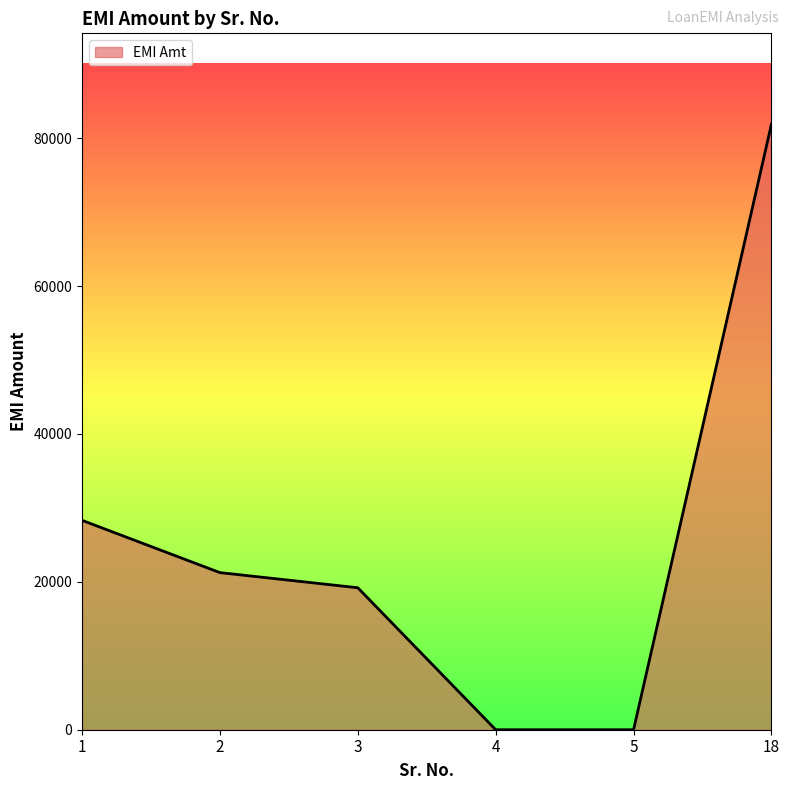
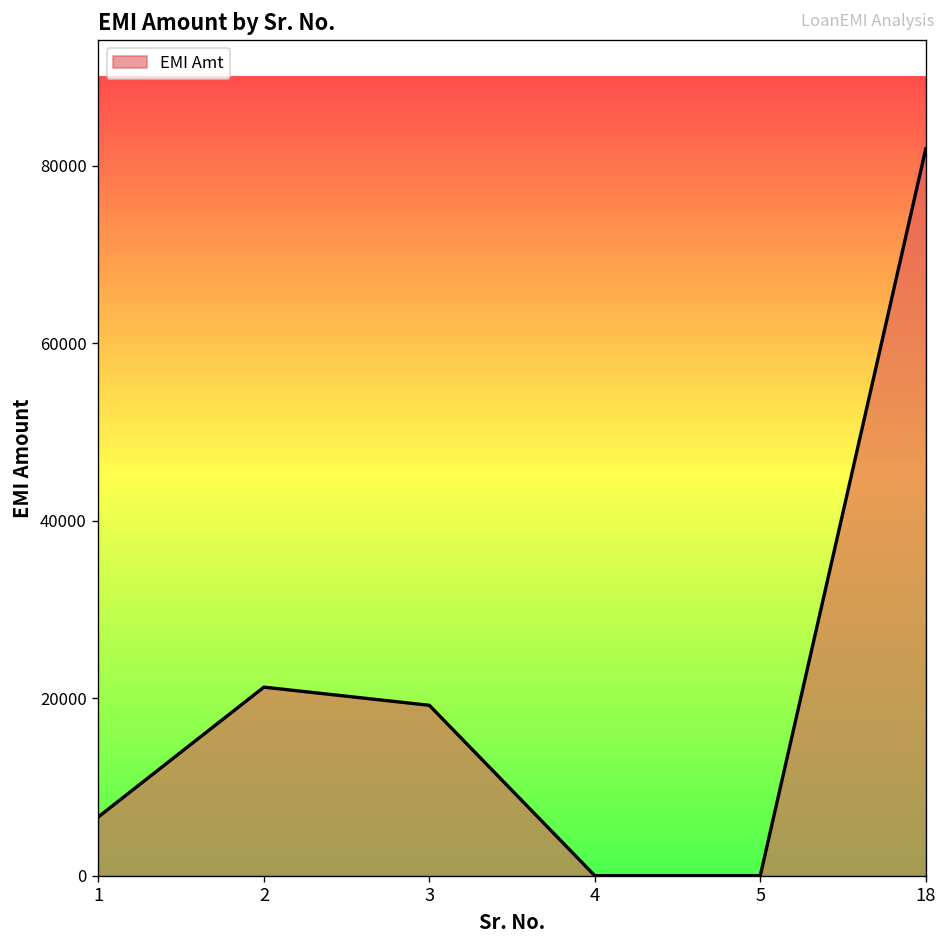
  {
-   "1": 28000,
+   "1": 7000,
    "2": 21000,
    "3": 19000,
    "4": 0,
    "5": 0,
    "18": 82000
  }
